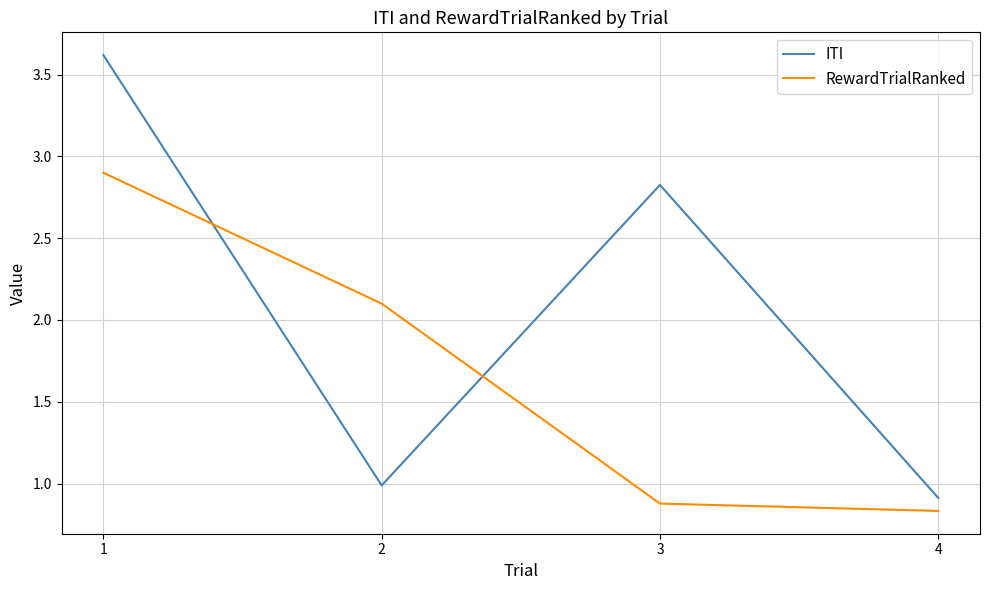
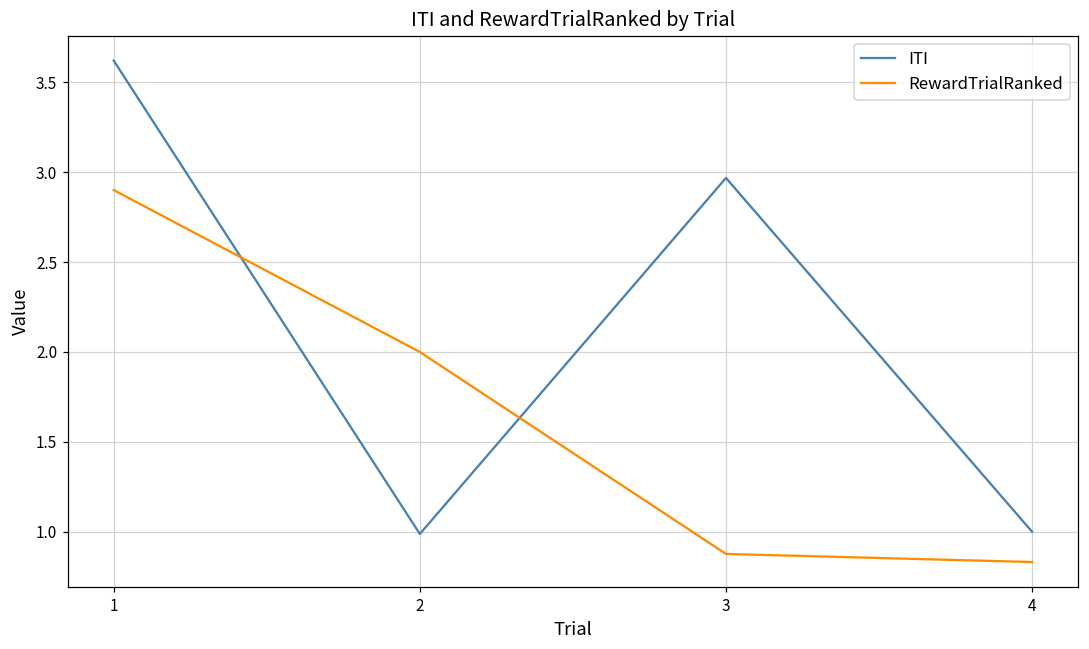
  {
    "ITI": {
      "1": 3.62,
      "2": 0.99,
-     "3": 2.83,
-     "4": 0.91
+     "3": 2.97,
+     "4": 1.00
    },
    "RewardTrialRanked": {
      "1": 2.9,
-     "2": 2.1,
+     "2": 2.0,
      "3": 0.88,
      "4": 0.83
    }
  }
